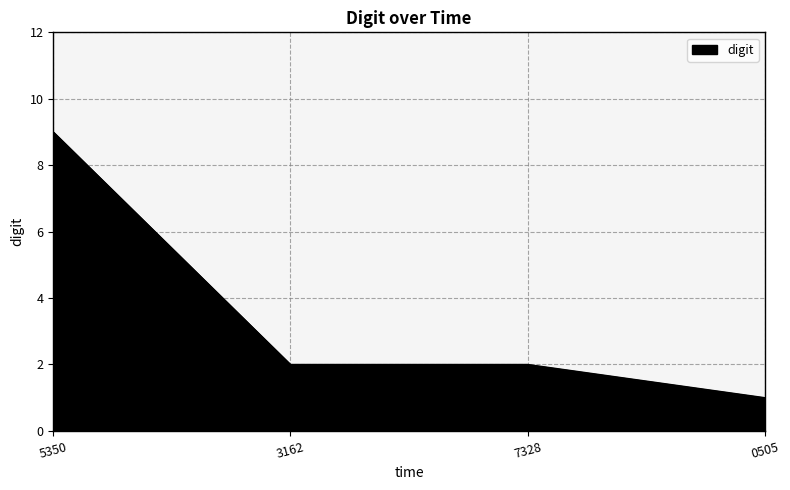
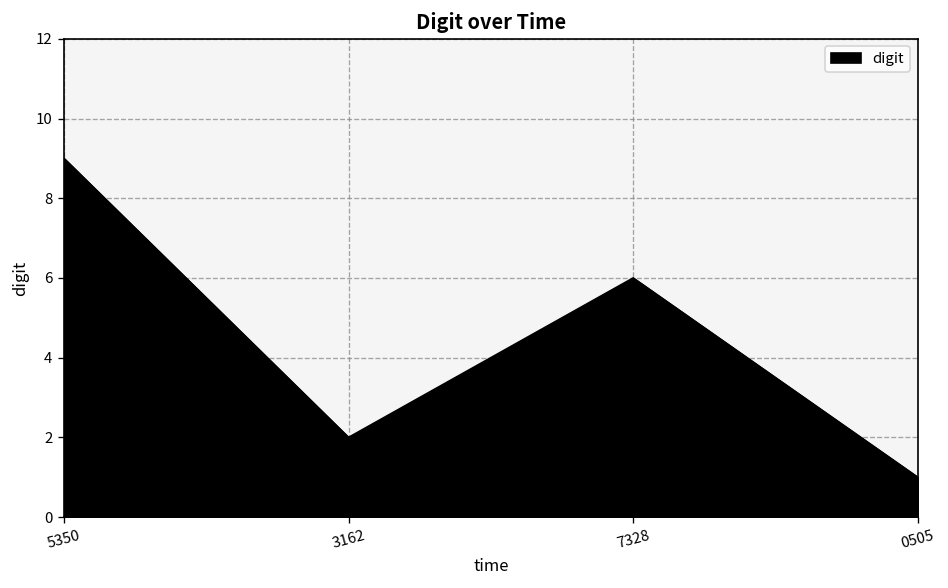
  {
    "5350": 9,
    "3162": 2,
-   "7328": 2,
+   "7328": 6,
    "0505": 1
  }
